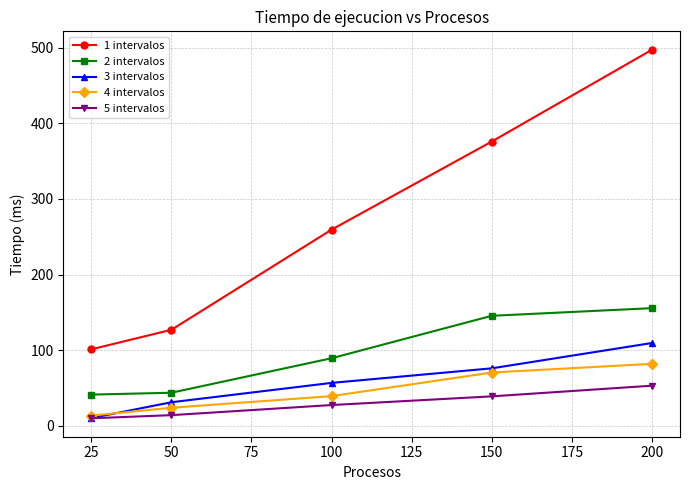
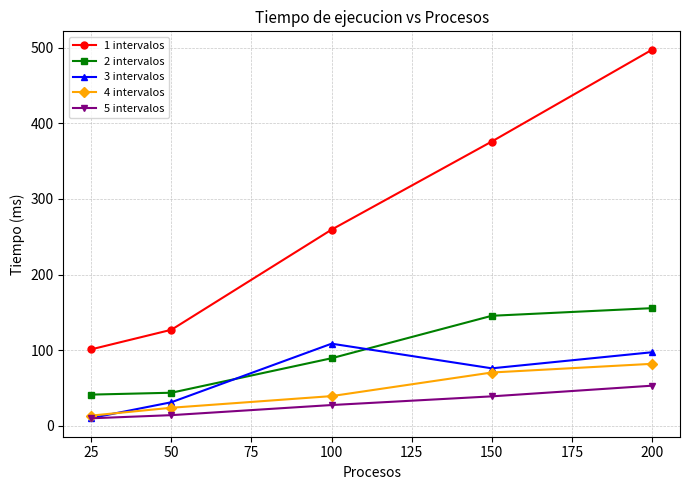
  {
    "1 intervalos": {
      "25": 100,
      "50": 130,
      "100": 260,
      "150": 380,
      "200": 500
    },
    "2 intervalos": {
      "25": 40,
      "50": 40,
      "100": 90,
      "150": 150,
      "200": 160
    },
    "3 intervalos": {
      "50": 30,
-     "100": 60,
+     "100": 110,
      "150": 80,
-     "200": 110
+     "200": 100
    },
    "4 intervalos": {
      "50": 20,
      "100": 40,
      "150": 70,
      "200": 80
    },
    "5 intervalos": {
      "50": 10,
      "100": 30,
      "150": 40,
      "200": 50
    }
  }
